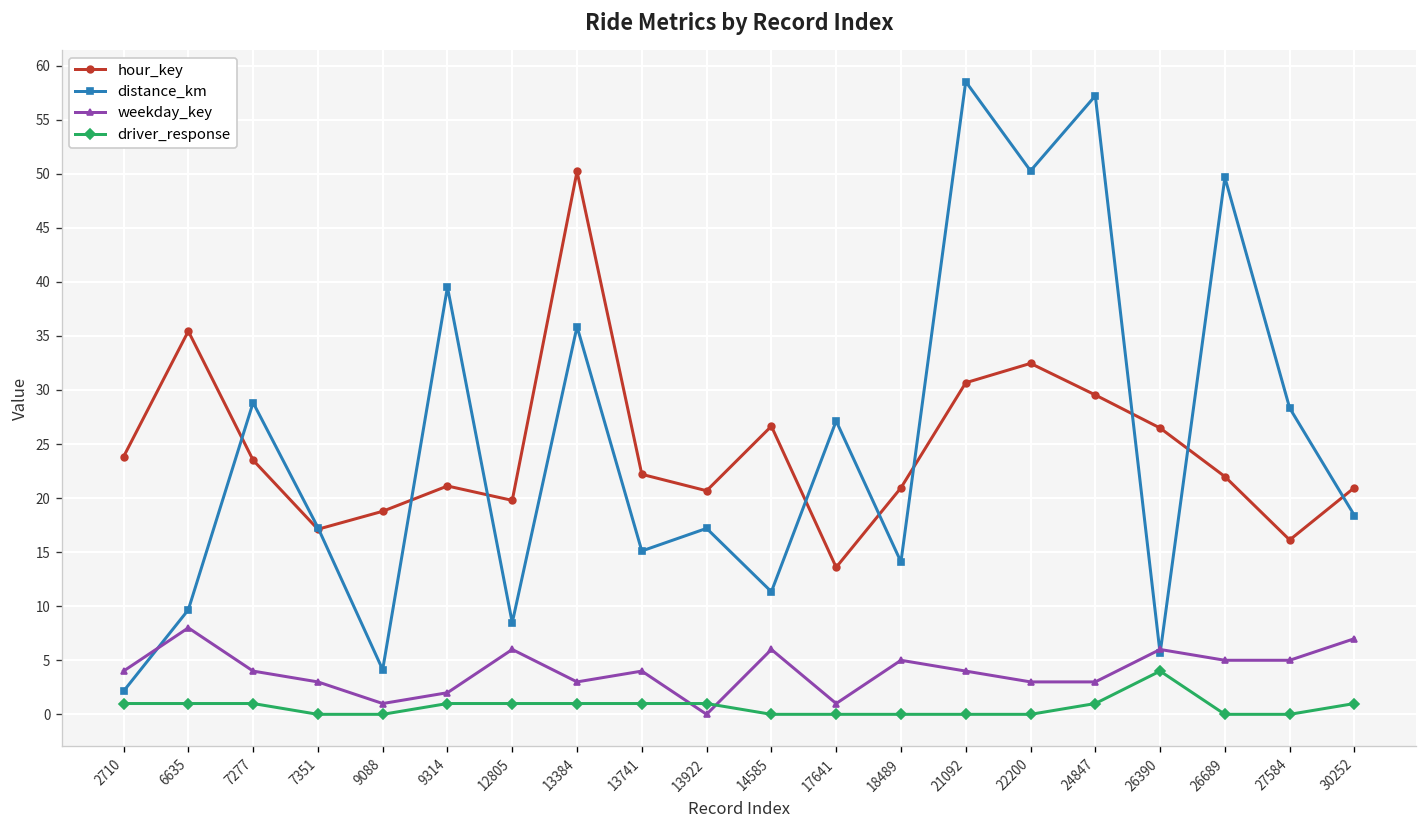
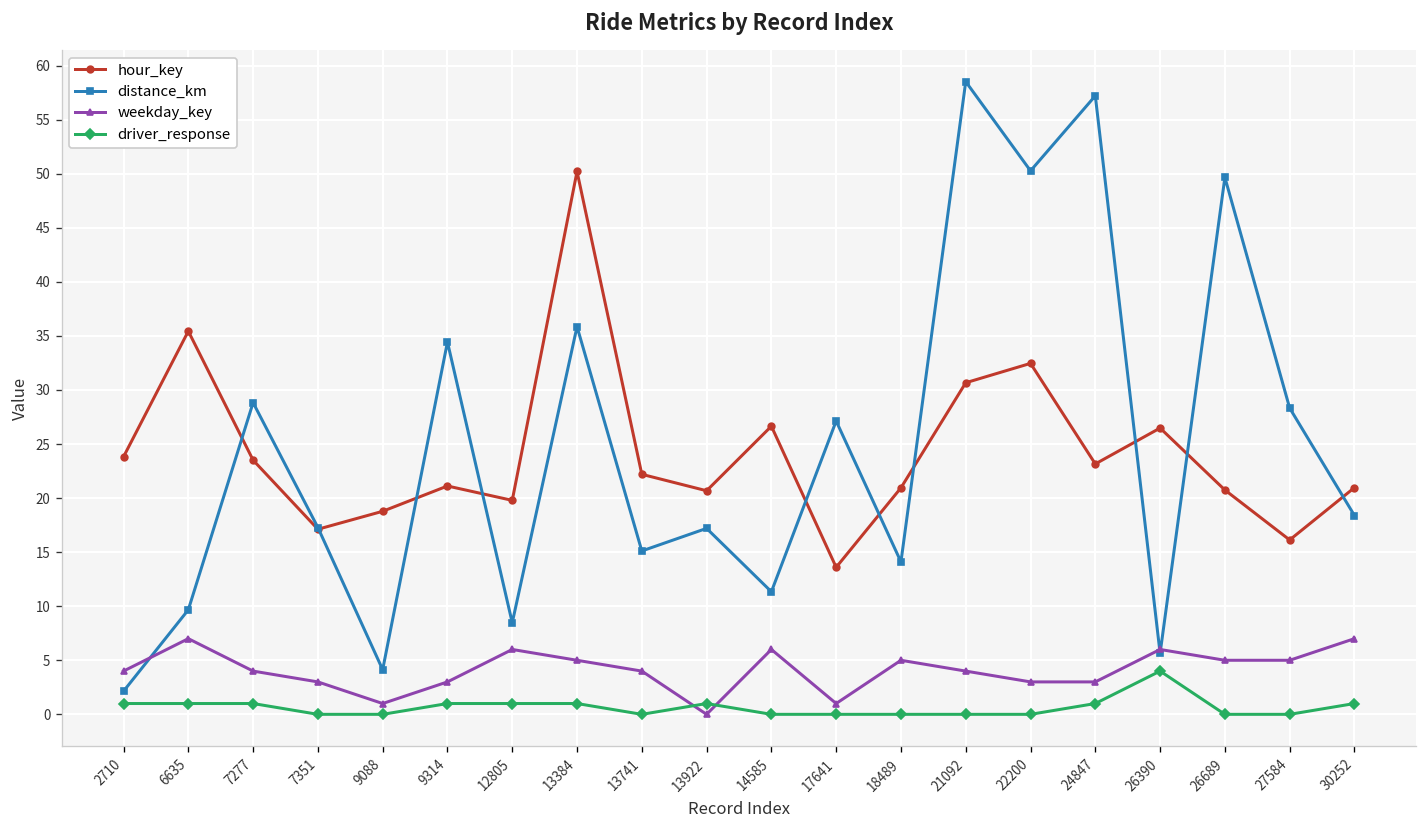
  {
    "hour_key": {
      "2710": 24,
      "6635": 35,
      "7277": 24,
      "9088": 19,
      "9314": 21,
      "12805": 20,
      "13384": 50,
      "13741": 22,
      "13922": 21,
      "14585": 27,
      "17641": 14,
      "18489": 21,
      "21092": 31,
      "22200": 32,
-     "24847": 30,
+     "24847": 23,
      "26390": 26,
-     "26689": 22,
+     "26689": 21,
      "27584": 16,
      "30252": 21
    },
    "distance_km": {
      "2710": 2,
      "6635": 10,
      "7277": 29,
      "9088": 4,
-     "9314": 40,
+     "9314": 34,
      "12805": 8,
      "13384": 36,
      "13741": 15,
      "13922": 17,
      "14585": 11,
      "17641": 27,
      "18489": 14,
      "21092": 59,
      "22200": 50,
      "24847": 57,
      "26390": 6,
      "26689": 50,
      "27584": 28,
      "30252": 18
    },
    "weekday_key": {
      "2710": 4,
-     "6635": 8,
+     "6635": 7,
      "7277": 4,
      "7351": 3,
      "9088": 1,
-     "9314": 2,
+     "9314": 3,
      "12805": 6,
-     "13384": 3,
+     "13384": 5,
      "13741": 4,
      "13922": 0,
      "14585": 6,
      "17641": 1,
      "18489": 5,
      "21092": 4,
      "22200": 3,
      "24847": 3,
      "26390": 6,
      "26689": 5,
      "27584": 5,
      "30252": 7
    },
    "driver_response": {
      "2710": 1,
      "6635": 1,
      "7277": 1,
      "7351": 0,
      "9088": 0,
      "9314": 1,
      "12805": 1,
      "13384": 1,
-     "13741": 1,
+     "13741": 0,
      "13922": 1,
      "14585": 0,
      "17641": 0,
      "18489": 0,
      "21092": 0,
      "22200": 0,
      "24847": 1,
      "26390": 4,
      "26689": 0,
      "27584": 0,
      "30252": 1
    }
  }
